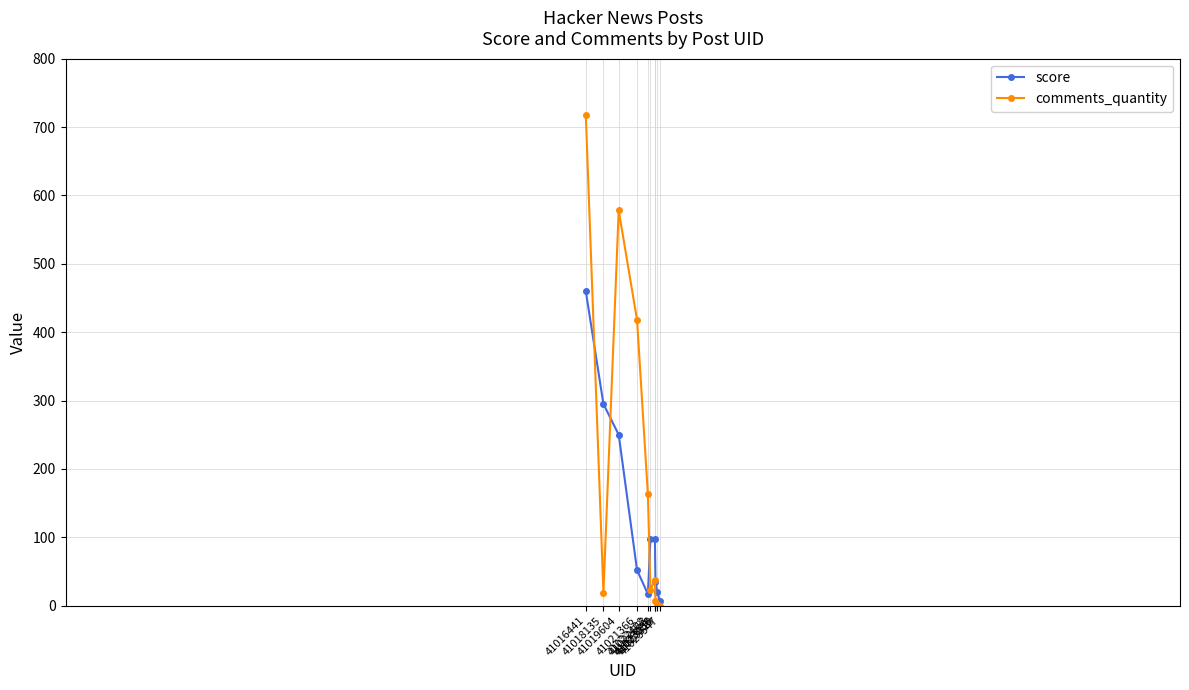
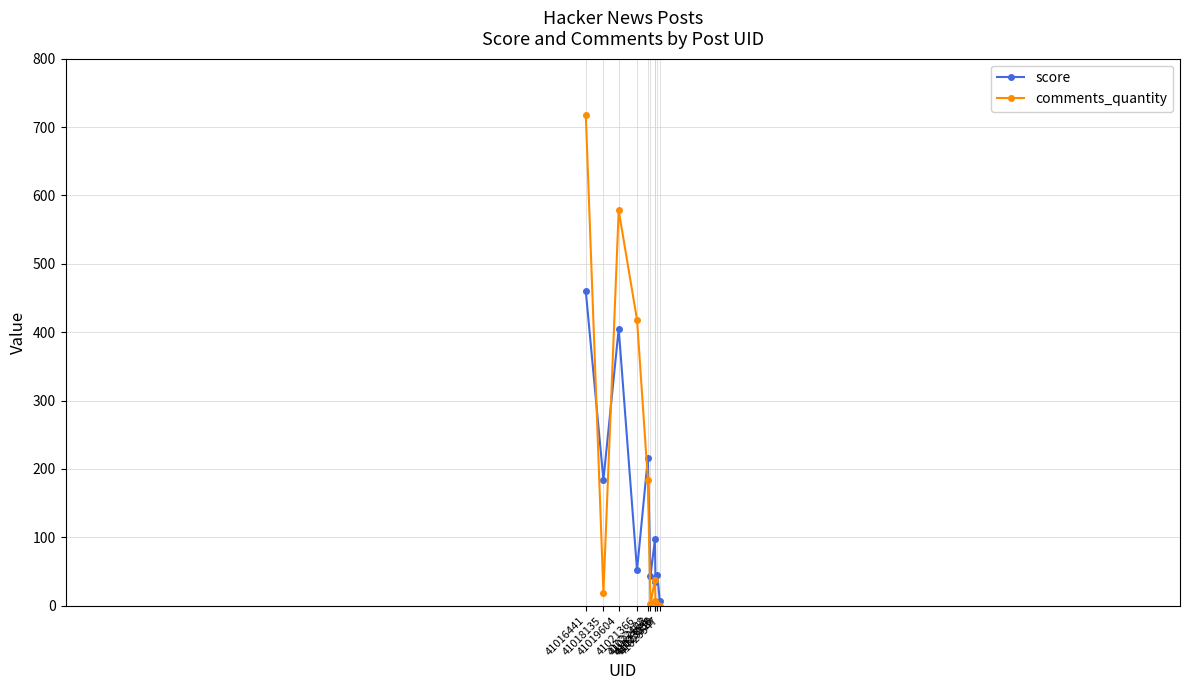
  {
    "score": {
      "41016441": 460,
-     "41018135": 300,
-     "41019604": 250,
+     "41018135": 180,
+     "41019604": 410,
      "41021366": 50,
-     "41022408": 20,
-     "41022653": 100,
+     "41022408": 220,
+     "41022653": 40,
      "41023086": 100,
      "41023138": 30,
-     "41023319": 20,
+     "41023319": 50,
      "41023547": 10
    },
    "comments_quantity": {
      "41016441": 720,
      "41018135": 20,
      "41019604": 580,
      "41021366": 420,
-     "41022408": 160,
-     "41022653": 20,
+     "41022408": 180,
+     "41022653": 0,
      "41023086": 40,
      "41023138": 10,
      "41023319": 0,
      "41023547": 0
    }
  }
